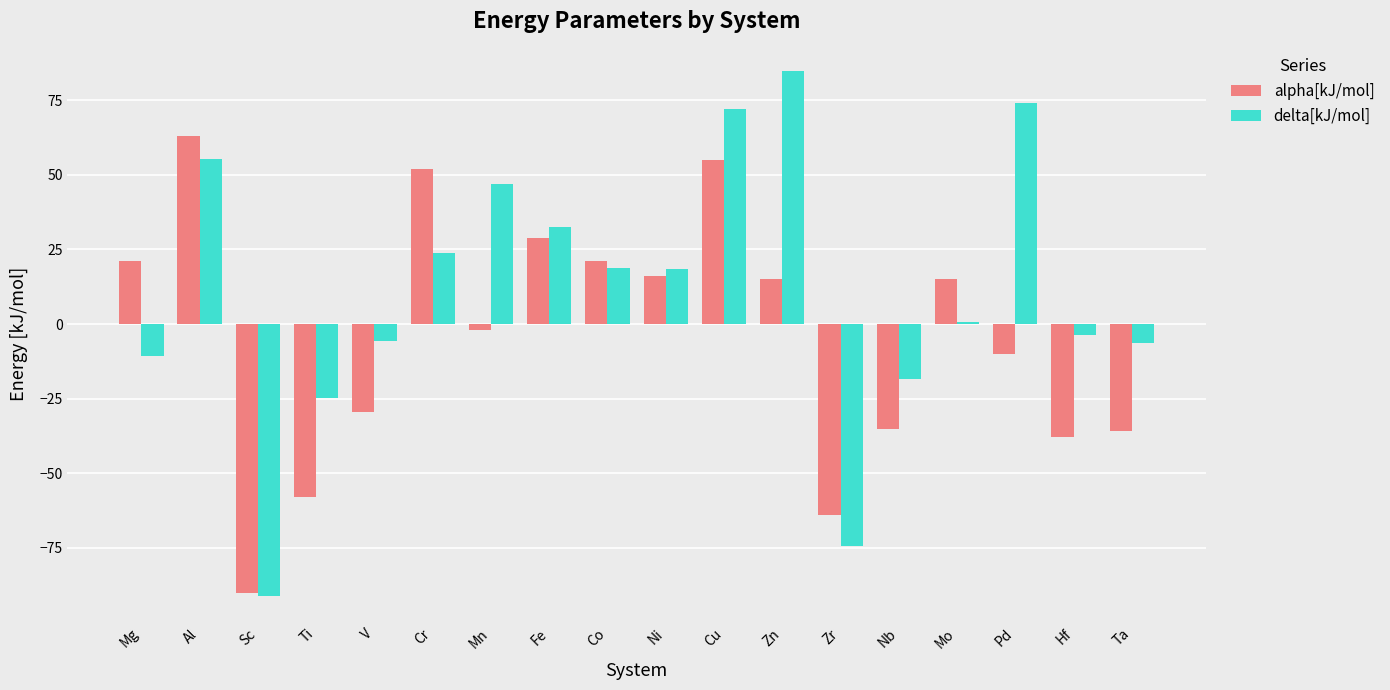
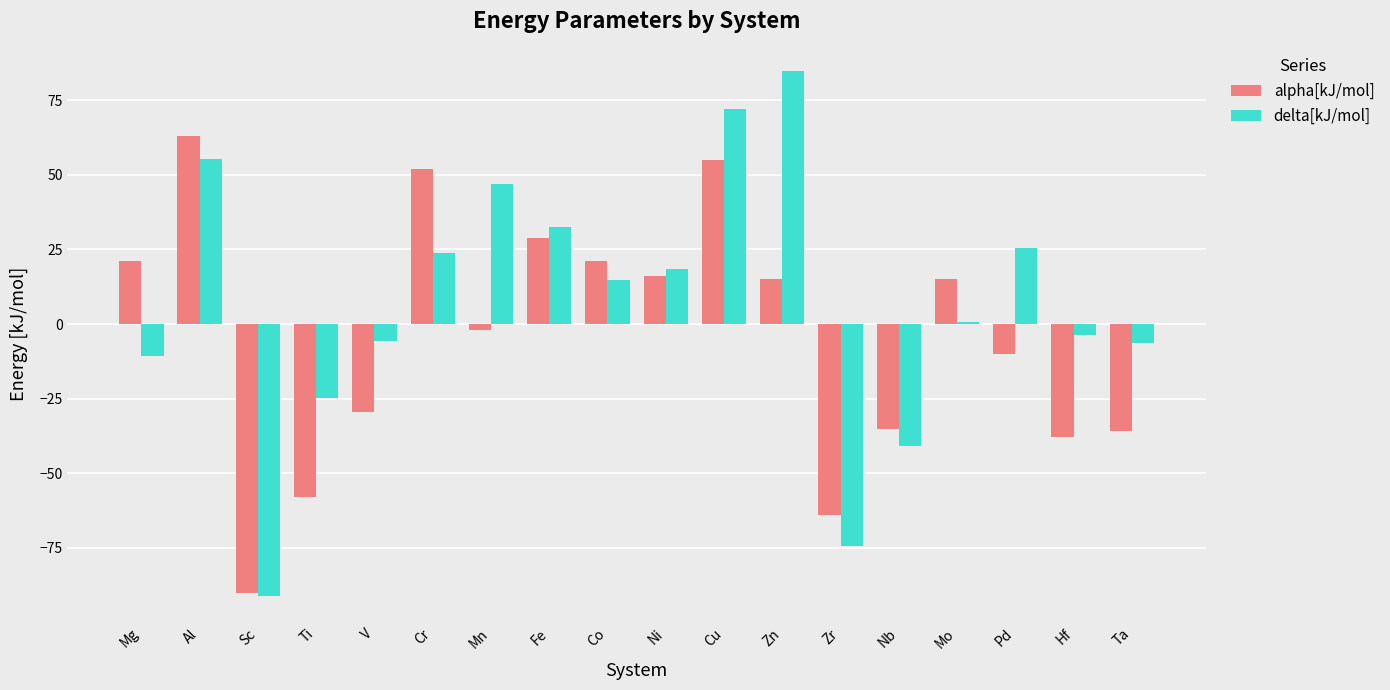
  {
    "alpha[kJ/mol]": {
      "Mg": 21,
      "Al": 63,
      "Sc": -90,
      "Ti": -58,
      "V": -30,
      "Cr": 52,
      "Mn": -2,
      "Fe": 29,
      "Co": 21,
      "Ni": 16,
      "Cu": 55,
      "Zn": 15,
      "Zr": -64,
      "Nb": -35,
      "Mo": 15,
      "Pd": -10,
      "Hf": -38,
      "Ta": -36
    },
    "delta[kJ/mol]": {
      "Mg": -11,
      "Al": 55,
      "Sc": -91,
      "Ti": -25,
      "V": -6,
      "Cr": 24,
      "Mn": 47,
      "Fe": 33,
-     "Co": 19,
+     "Co": 15,
      "Ni": 19,
      "Cu": 72,
      "Zn": 85,
      "Zr": -74,
-     "Nb": -19,
-     "Pd": 74,
+     "Nb": -41,
+     "Pd": 26,
      "Hf": -4,
      "Ta": -6
    }
  }
